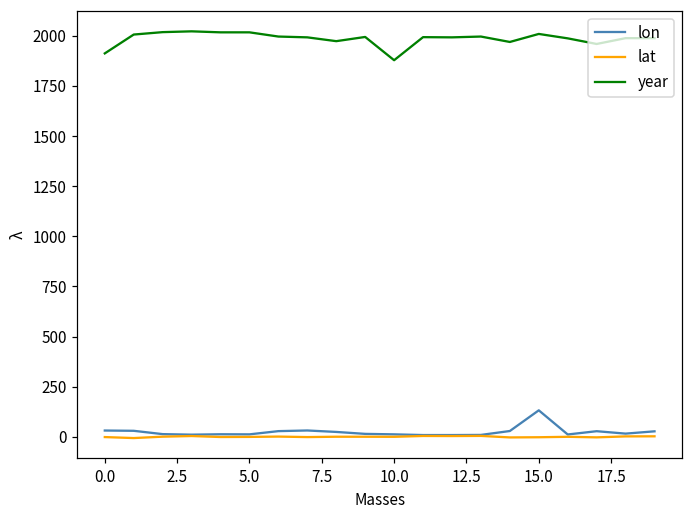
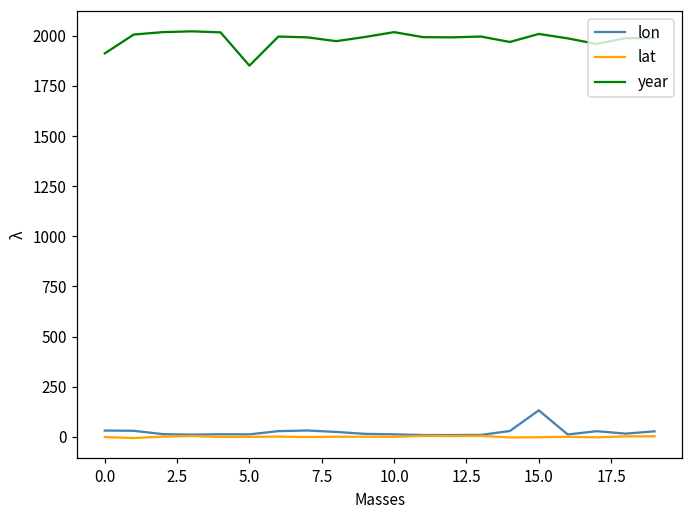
  {
    "lon": {
      "0.0": 30,
      "15.0": 130
    },
    "lat": {
      "0.0": 0,
      "15.0": 0
    },
    "year": {
      "0.0": 1910,
-     "5.0": 2020,
-     "10.0": 1880,
+     "5.0": 1850,
+     "10.0": 2020,
      "15.0": 2010
    }
  }
